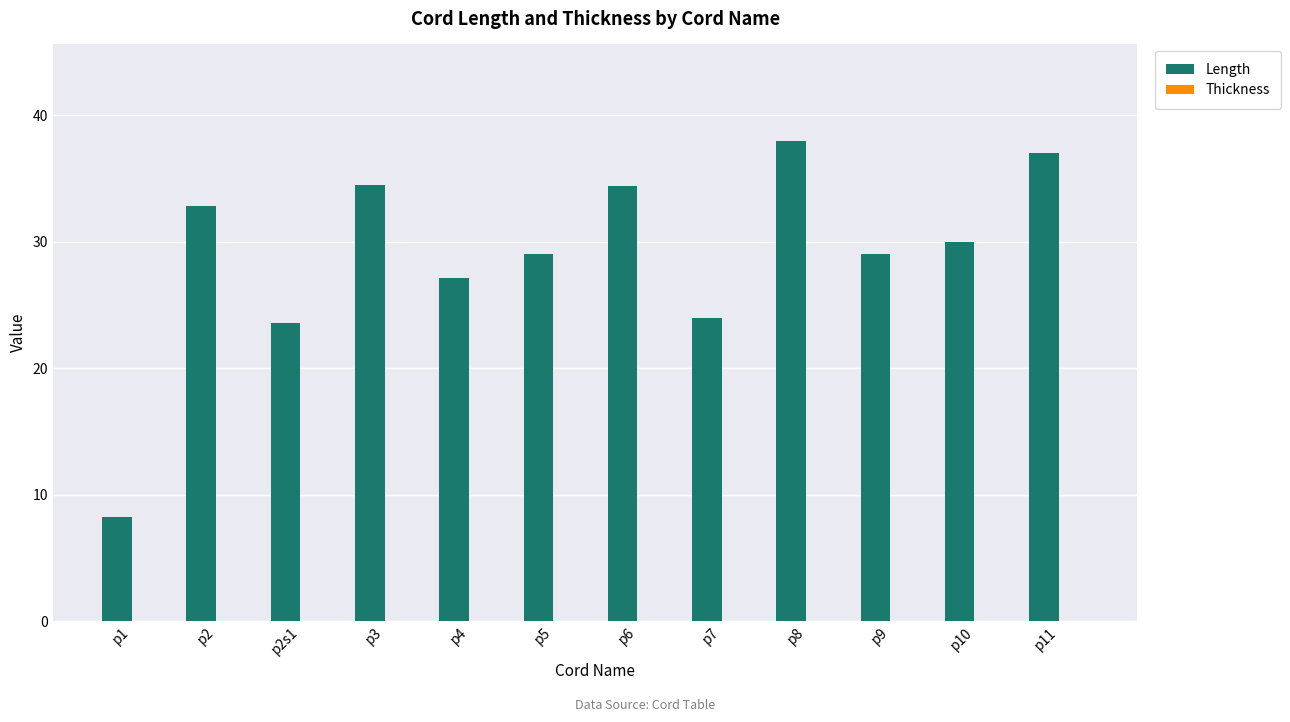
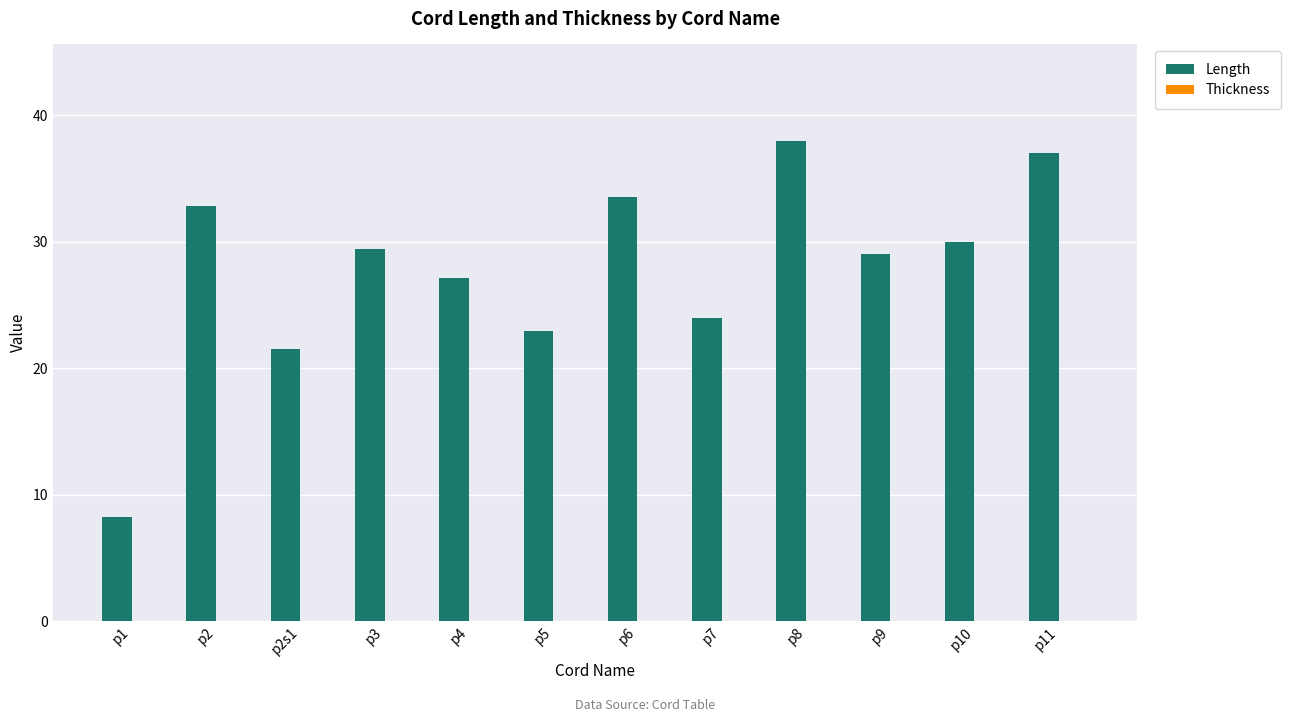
  {
    "Length": {
      "p1": 8.2,
      "p2": 32.8,
-     "p2s1": 23.6,
-     "p3": 34.5,
+     "p2s1": 21.5,
+     "p3": 29.4,
      "p4": 27.1,
-     "p5": 29.0,
-     "p6": 34.4,
+     "p5": 22.9,
+     "p6": 33.5,
      "p7": 24.0,
      "p8": 38.0,
      "p9": 29.0,
      "p10": 30.0,
      "p11": 37.0
    },
    "Thickness": {
      "p1": 0.0,
      "p2": 0.0,
      "p2s1": 0.0,
      "p3": 0.0,
      "p4": 0.0,
      "p5": 0.0,
      "p6": 0.0,
      "p7": 0.0,
      "p8": 0.0,
      "p9": 0.0,
      "p10": 0.0,
      "p11": 0.0
    }
  }
